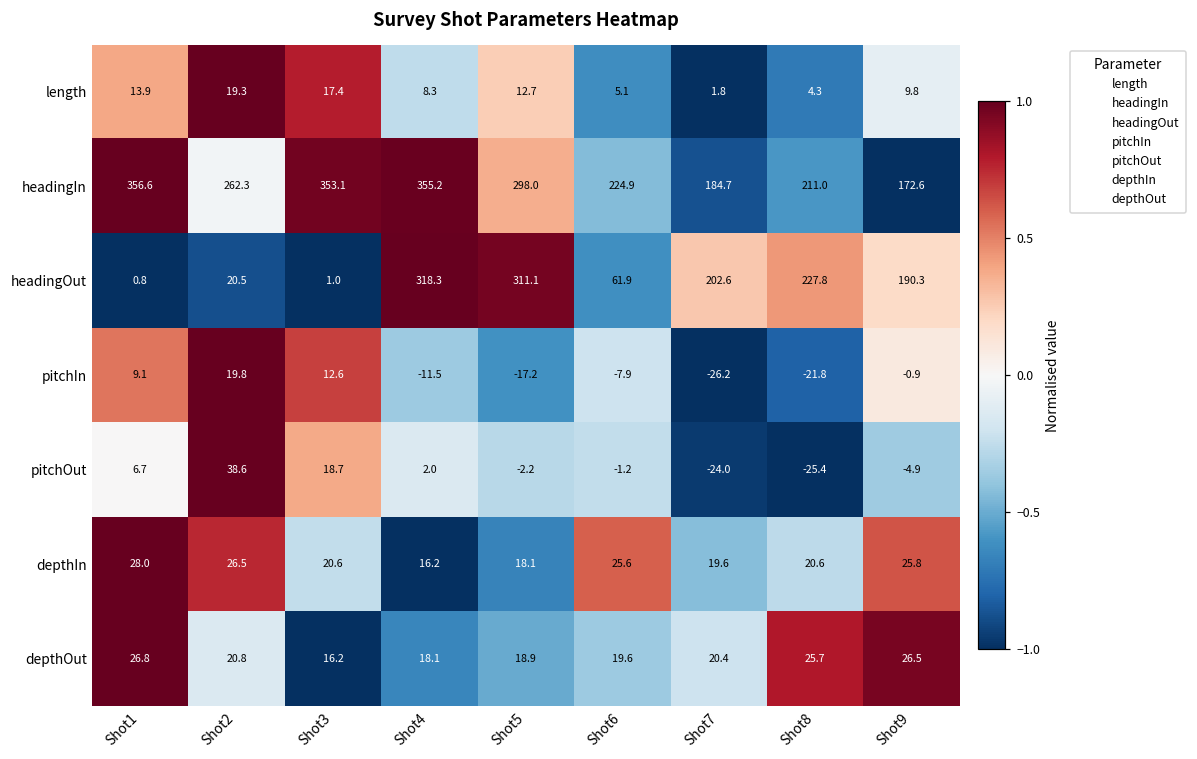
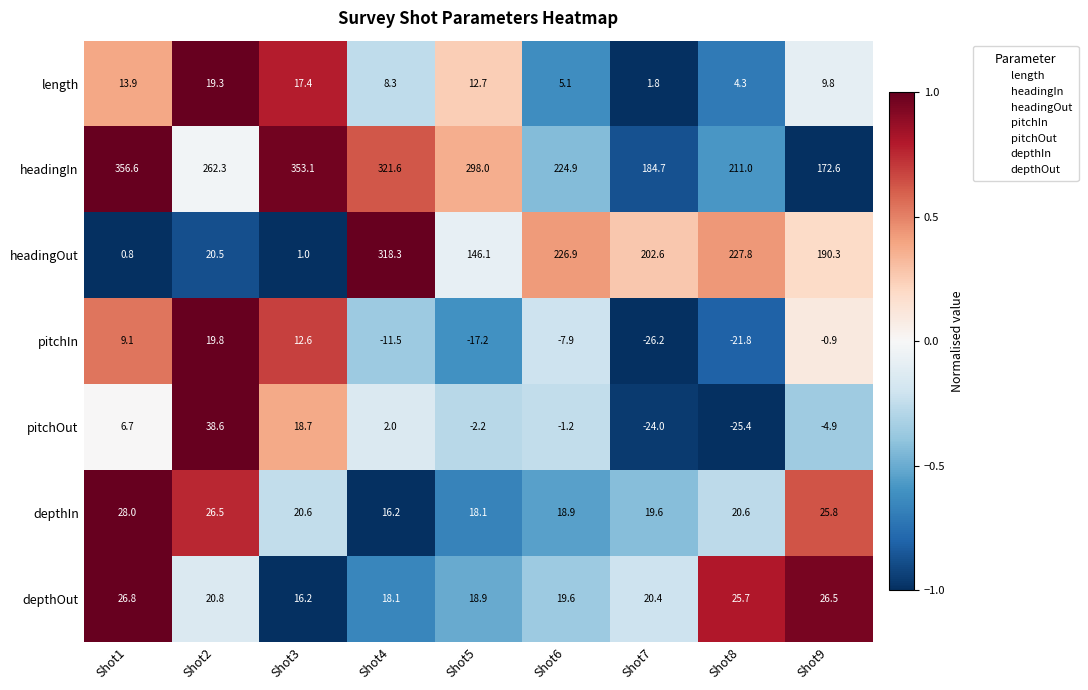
  {
    "length": {
      "Shot1": 13.9,
      "Shot2": 19.3,
      "Shot3": 17.4,
      "Shot4": 8.3,
      "Shot5": 12.7,
      "Shot6": 5.1,
      "Shot7": 1.8,
      "Shot8": 4.3,
      "Shot9": 9.8
    },
    "headingIn": {
      "Shot1": 356.6,
      "Shot2": 262.3,
      "Shot3": 353.1,
-     "Shot4": 355.2,
+     "Shot4": 321.6,
      "Shot5": 298.0,
      "Shot6": 224.9,
      "Shot7": 184.7,
      "Shot8": 211.0,
      "Shot9": 172.6
    },
    "headingOut": {
      "Shot1": 0.8,
      "Shot2": 20.5,
      "Shot3": 1.0,
      "Shot4": 318.3,
-     "Shot5": 311.1,
-     "Shot6": 61.9,
+     "Shot5": 146.1,
+     "Shot6": 226.9,
      "Shot7": 202.6,
      "Shot8": 227.8,
      "Shot9": 190.3
    },
    "pitchIn": {
      "Shot1": 9.1,
      "Shot2": 19.8,
      "Shot3": 12.6,
      "Shot4": -11.5,
      "Shot5": -17.2,
      "Shot6": -7.9,
      "Shot7": -26.2,
      "Shot8": -21.8,
      "Shot9": -0.9
    },
    "pitchOut": {
      "Shot1": 6.7,
      "Shot2": 38.6,
      "Shot3": 18.7,
      "Shot4": 2.0,
      "Shot5": -2.2,
      "Shot6": -1.2,
      "Shot7": -24.0,
      "Shot8": -25.4,
      "Shot9": -4.9
    },
    "depthIn": {
      "Shot1": 28.0,
      "Shot2": 26.5,
      "Shot3": 20.6,
      "Shot4": 16.2,
      "Shot5": 18.1,
-     "Shot6": 25.6,
+     "Shot6": 18.9,
      "Shot7": 19.6,
      "Shot8": 20.6,
      "Shot9": 25.8
    },
    "depthOut": {
      "Shot1": 26.8,
      "Shot2": 20.8,
      "Shot3": 16.2,
      "Shot4": 18.1,
      "Shot5": 18.9,
      "Shot6": 19.6,
      "Shot7": 20.4,
      "Shot8": 25.7,
      "Shot9": 26.5
    }
  }
